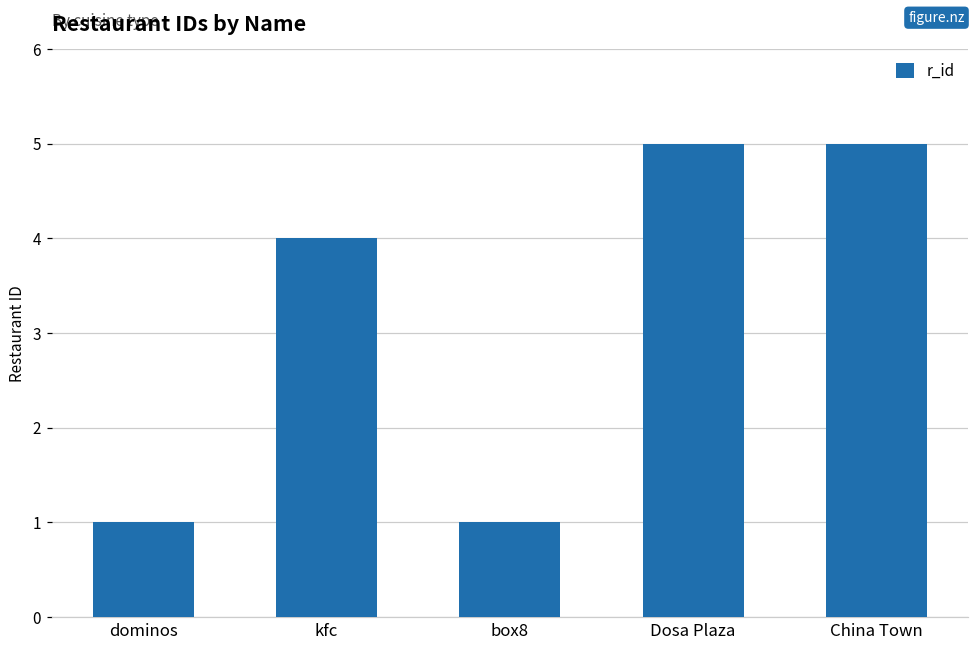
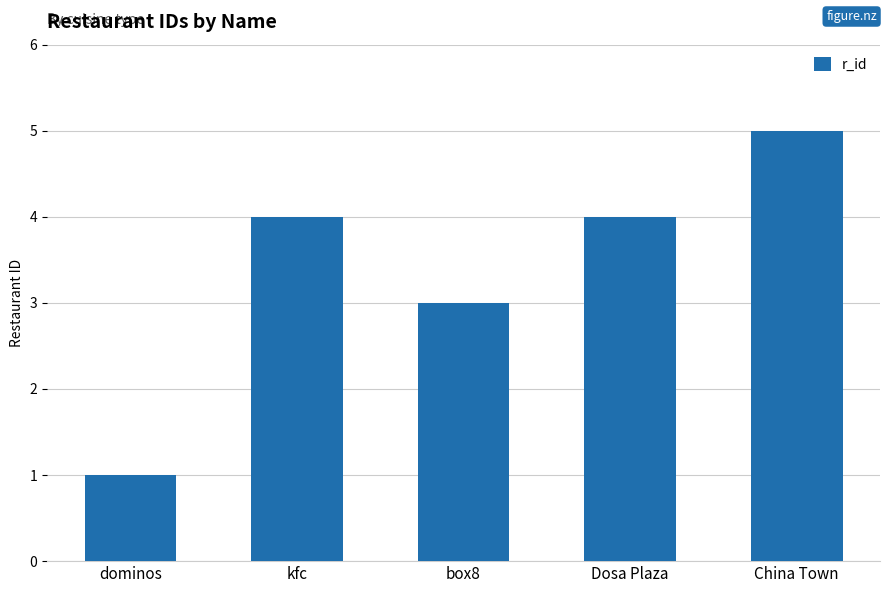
  {
    "dominos": 1,
    "kfc": 4,
-   "box8": 1,
-   "Dosa Plaza": 5,
+   "box8": 3,
+   "Dosa Plaza": 4,
    "China Town": 5
  }
